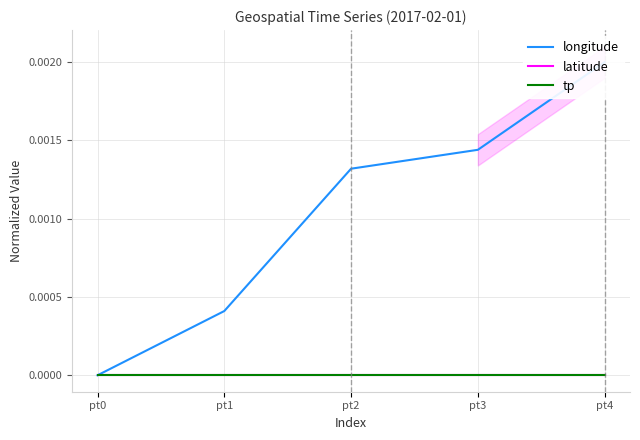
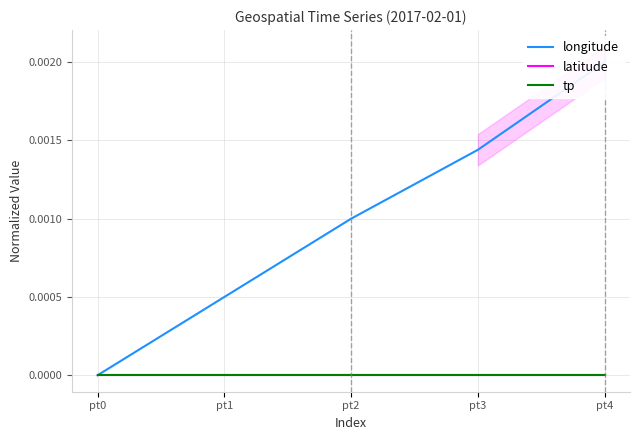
  {
    "longitude": {
-     "pt1": 0.00041,
-     "pt2": 0.00132,
+     "pt1": 0.00050,
+     "pt2": 0.00100,
      "pt3": 0.00144
    },
    "tp": {
      "pt1": 0.00000,
      "pt2": 0.00000,
      "pt3": 0.00000,
      "pt4": 0.00000
    }
  }
